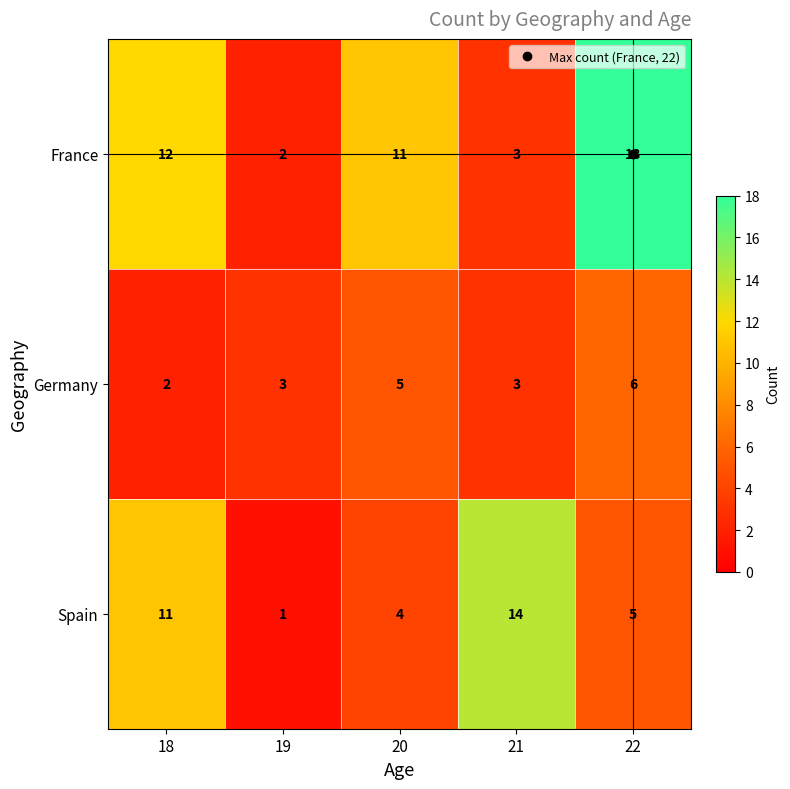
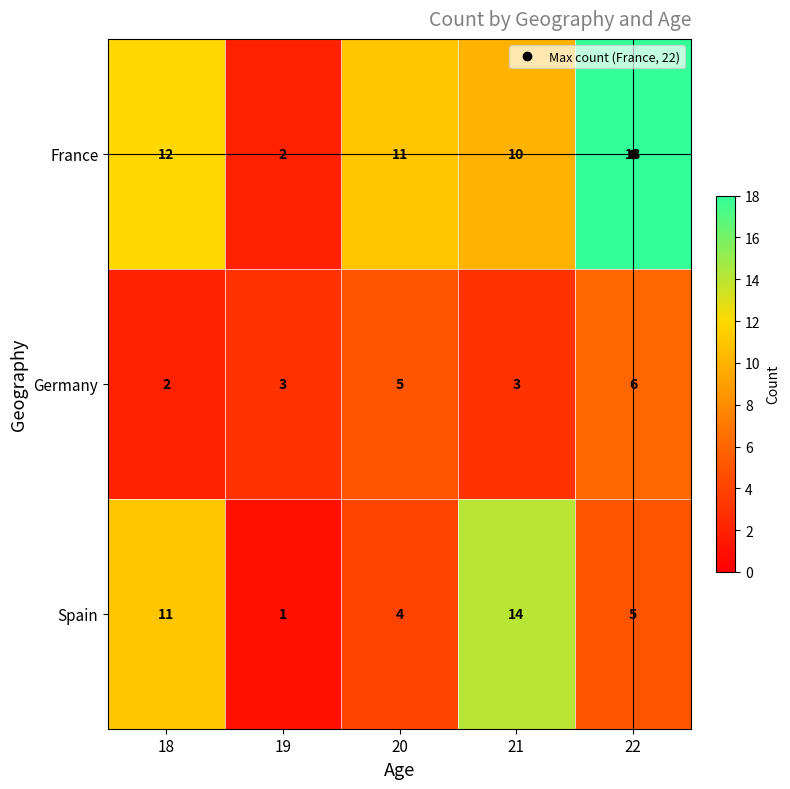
  {
    "France": {
      "18": 12,
      "19": 2,
      "20": 11,
-     "21": 3
+     "21": 10
    },
    "Germany": {
      "18": 2,
      "19": 3,
      "20": 5,
      "21": 3,
      "22": 6
    },
    "Spain": {
      "18": 11,
      "19": 1,
      "20": 4,
      "21": 14,
      "22": 5
    }
  }
